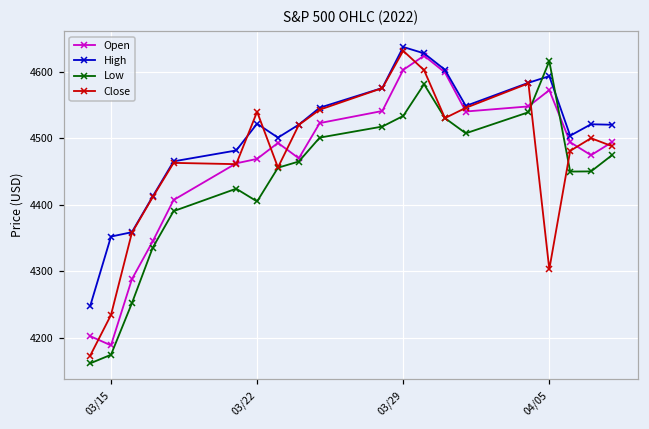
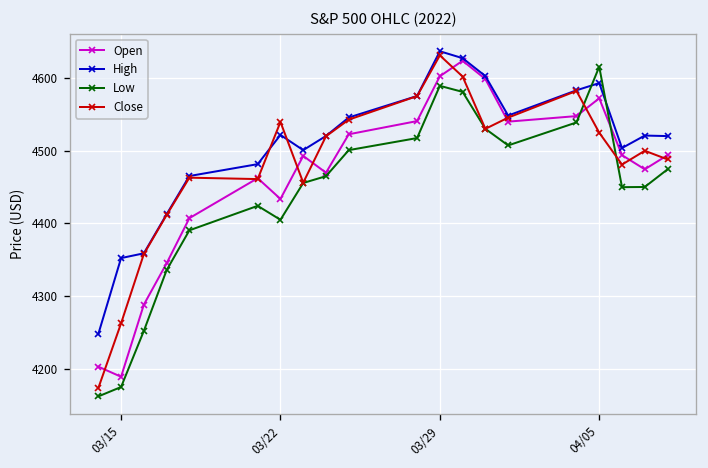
  {
    "Open": {
      "03/15": 4190,
-     "03/22": 4470,
+     "03/22": 4430,
      "03/29": 4600,
      "04/05": 4570
    },
    "High": {
      "03/15": 4350,
      "03/22": 4520,
      "03/29": 4640,
      "04/05": 4590
    },
    "Low": {
      "03/15": 4170,
      "03/22": 4410,
-     "03/29": 4530,
+     "03/29": 4590,
      "04/05": 4620
    },
    "Close": {
-     "03/15": 4230,
+     "03/15": 4260,
      "03/22": 4540,
      "03/29": 4630,
-     "04/05": 4300
+     "04/05": 4530
    }
  }
